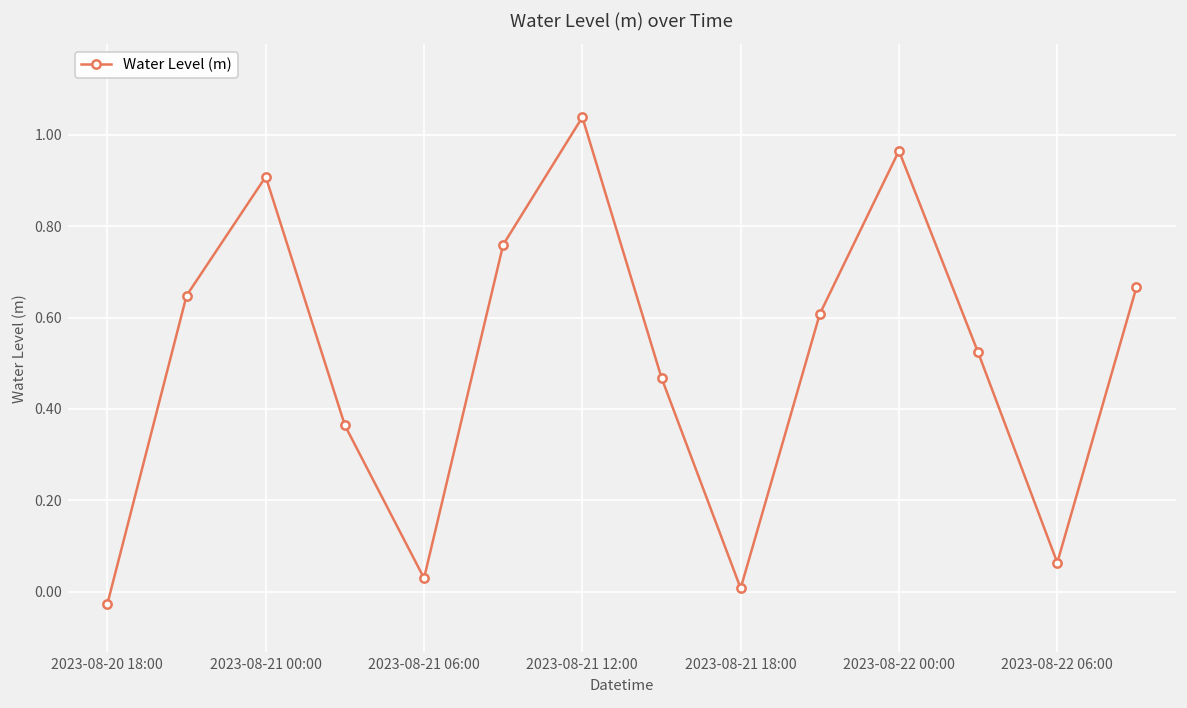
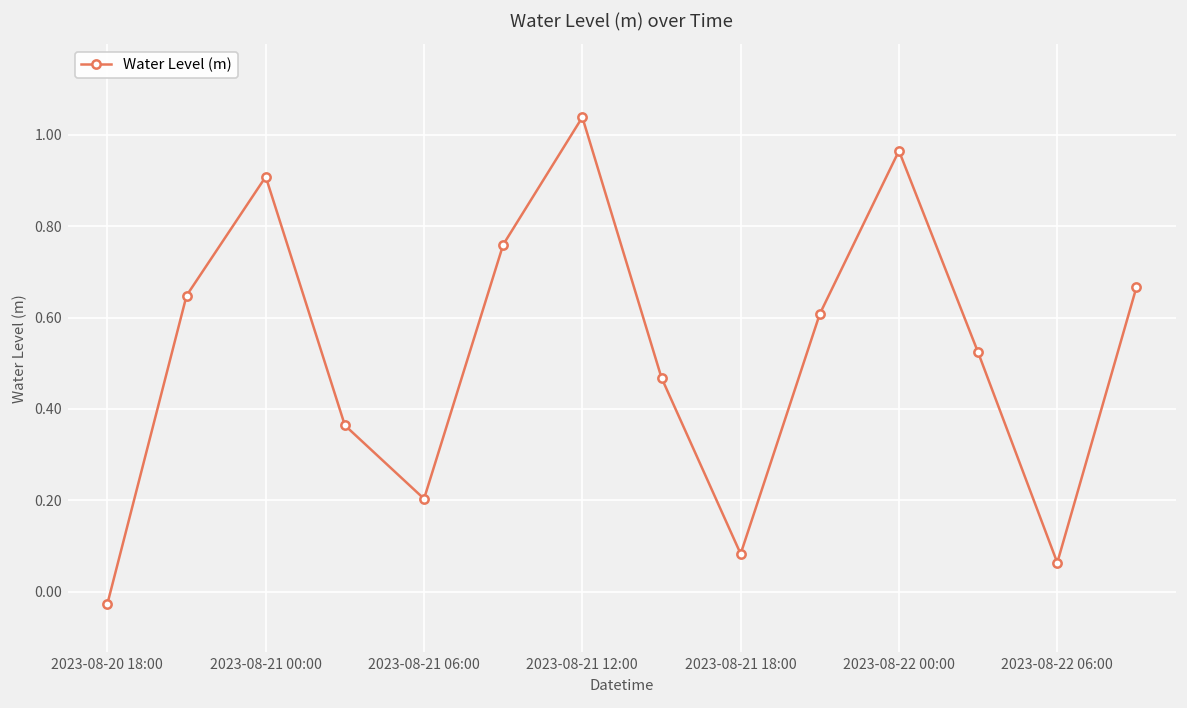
  {
    "2023-08-20 18:00": -0.03,
    "2023-08-21 00:00": 0.91,
-   "2023-08-21 06:00": 0.03,
+   "2023-08-21 06:00": 0.20,
    "2023-08-21 12:00": 1.04,
-   "2023-08-21 18:00": 0.01,
+   "2023-08-21 18:00": 0.08,
    "2023-08-22 00:00": 0.96,
    "2023-08-22 06:00": 0.06
  }
